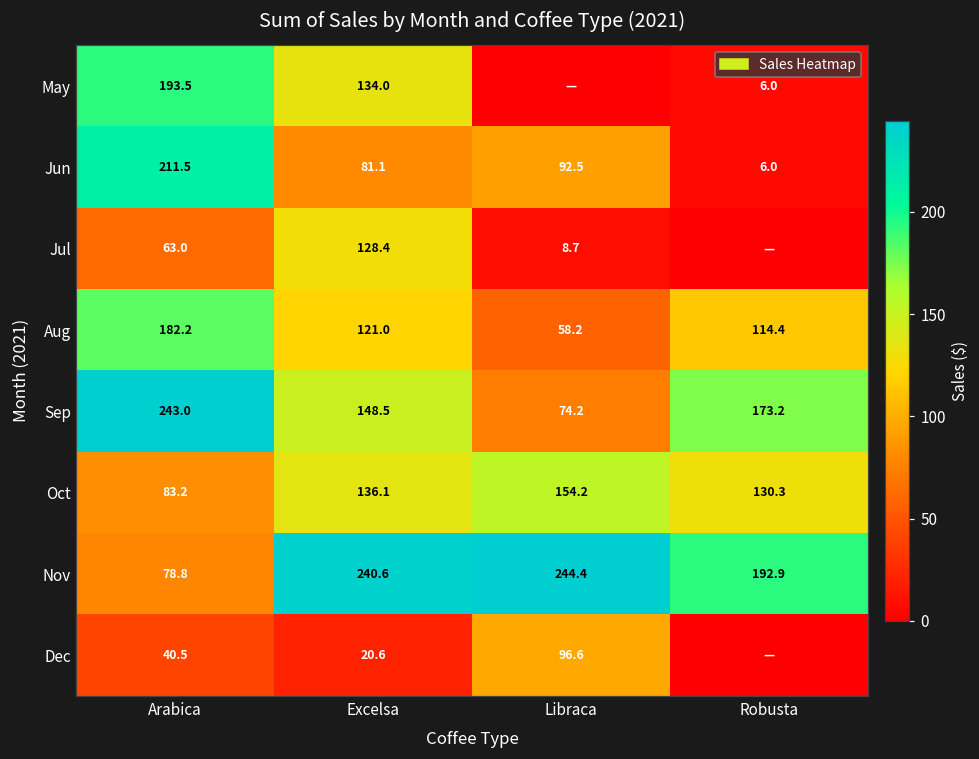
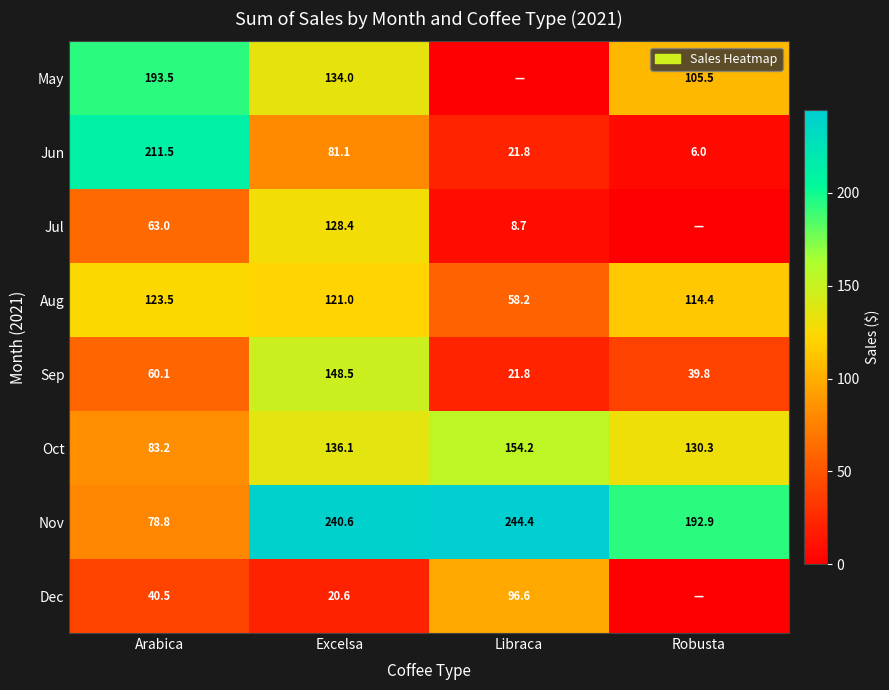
  {
    "May": {
      "Arabica": 193.5,
      "Excelsa": 134.0,
-     "Robusta": 6.0
+     "Robusta": 105.5
    },
    "Jun": {
      "Arabica": 211.5,
      "Excelsa": 81.1,
-     "Libraca": 92.5,
+     "Libraca": 21.8,
      "Robusta": 6.0
    },
    "Jul": {
      "Arabica": 63.0,
      "Excelsa": 128.4,
      "Libraca": 8.7
    },
    "Aug": {
-     "Arabica": 182.2,
+     "Arabica": 123.5,
      "Excelsa": 121.0,
      "Libraca": 58.2,
      "Robusta": 114.4
    },
    "Sep": {
-     "Arabica": 243.0,
+     "Arabica": 60.1,
      "Excelsa": 148.5,
-     "Libraca": 74.2,
-     "Robusta": 173.2
+     "Libraca": 21.8,
+     "Robusta": 39.8
    },
    "Oct": {
      "Arabica": 83.2,
      "Excelsa": 136.1,
      "Libraca": 154.2,
      "Robusta": 130.3
    },
    "Nov": {
      "Arabica": 78.8,
      "Excelsa": 240.6,
      "Libraca": 244.4,
      "Robusta": 192.9
    },
    "Dec": {
      "Arabica": 40.5,
      "Excelsa": 20.6,
      "Libraca": 96.6
    }
  }
